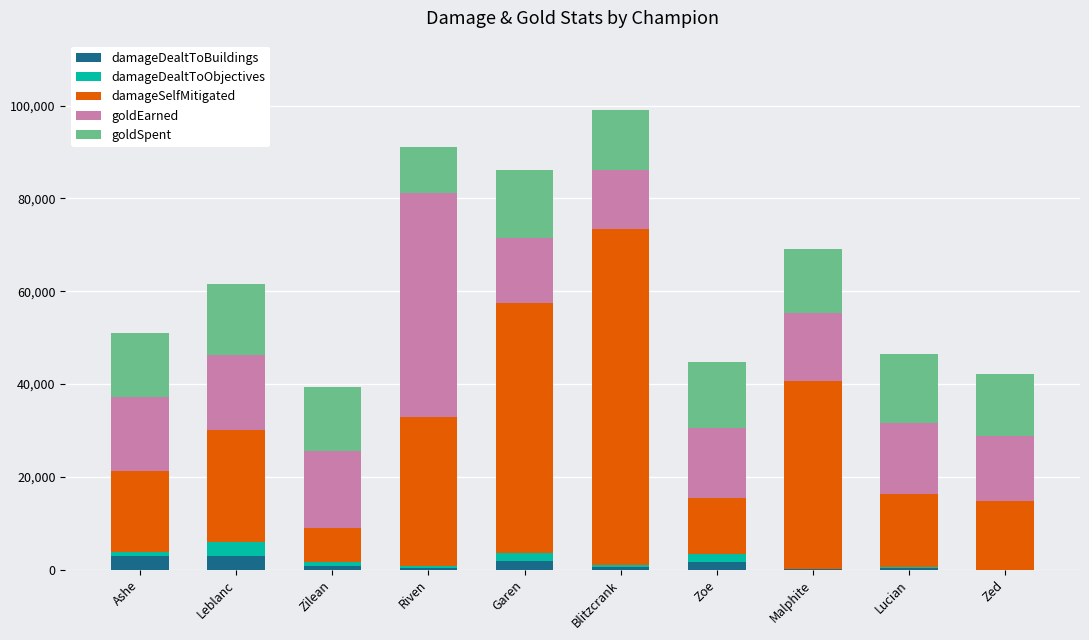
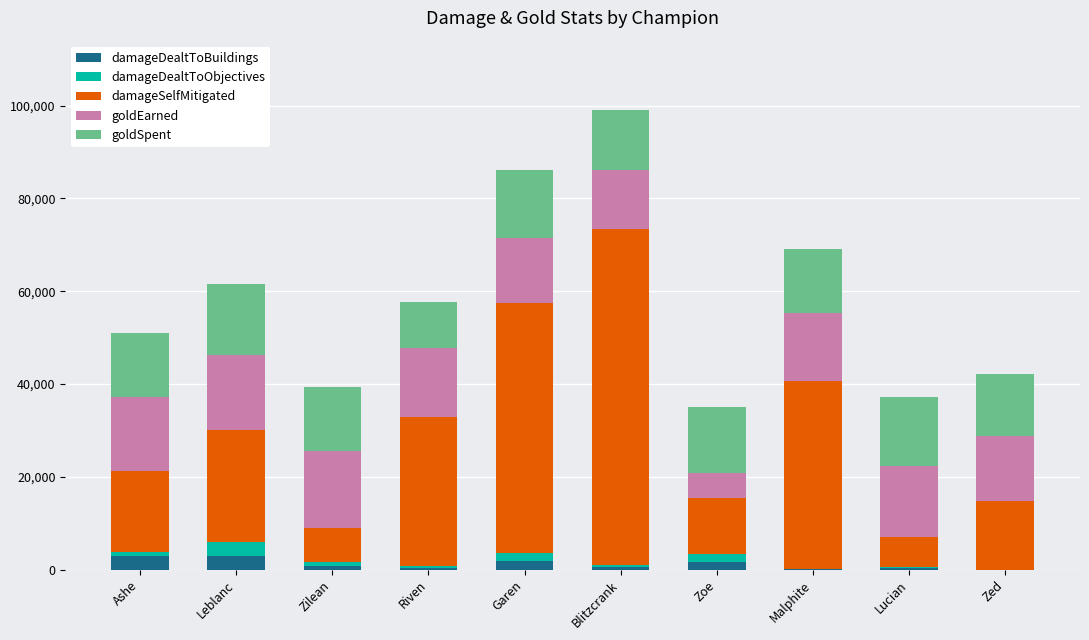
  {
    "damageDealtToBuildings": {
      "Ashe": "3,000",
      "Leblanc": "3,000",
      "Zilean": "1,000",
      "Garen": "2,000",
      "Zoe": "2,000",
      "Zed": "0"
    },
    "damageDealtToObjectives": {
      "Ashe": "1,000",
      "Leblanc": "3,000",
      "Zilean": "1,000",
      "Garen": "2,000",
      "Zoe": "2,000",
      "Zed": "0"
    },
    "damageSelfMitigated": {
      "Ashe": "17,000",
      "Leblanc": "24,000",
      "Zilean": "7,000",
      "Riven": "32,000",
      "Garen": "54,000",
      "Blitzcrank": "72,000",
      "Zoe": "12,000",
      "Malphite": "40,000",
-     "Lucian": "16,000",
+     "Lucian": "7,000",
      "Zed": "15,000"
    },
    "goldEarned": {
      "Ashe": "16,000",
      "Leblanc": "16,000",
      "Zilean": "17,000",
-     "Riven": "48,000",
+     "Riven": "15,000",
      "Garen": "14,000",
      "Blitzcrank": "13,000",
-     "Zoe": "15,000",
+     "Zoe": "5,000",
      "Malphite": "15,000",
      "Lucian": "15,000",
      "Zed": "14,000"
    },
    "goldSpent": {
      "Ashe": "14,000",
      "Leblanc": "15,000",
      "Zilean": "14,000",
      "Riven": "10,000",
      "Garen": "15,000",
      "Blitzcrank": "13,000",
      "Zoe": "14,000",
      "Malphite": "14,000",
      "Lucian": "15,000",
      "Zed": "13,000"
    }
  }
